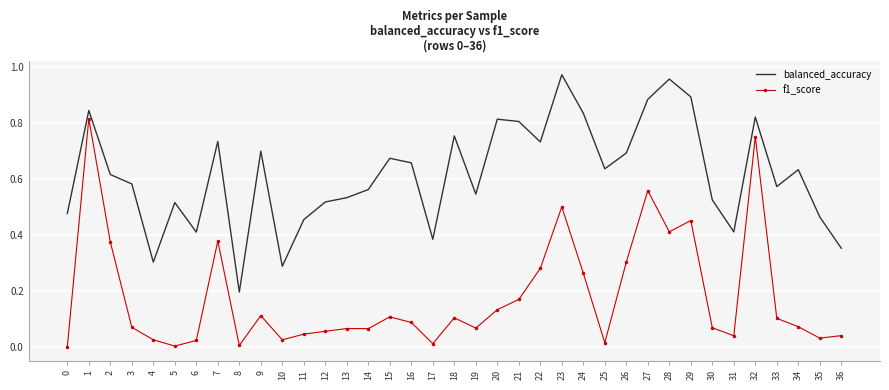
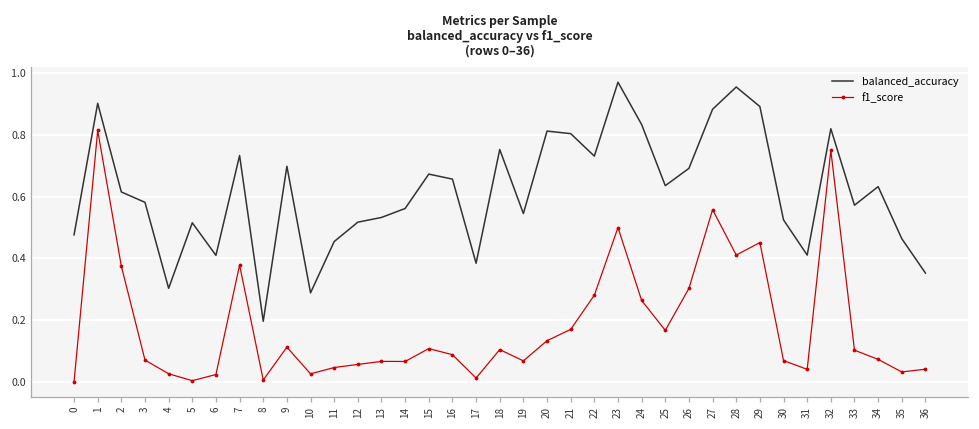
  {
    "balanced_accuracy": {
      "0": 0.48,
-     "1": 0.84,
+     "1": 0.90,
      "2": 0.62,
      "3": 0.58,
      "4": 0.30,
      "5": 0.52,
      "6": 0.41,
      "7": 0.73,
      "8": 0.20,
      "9": 0.70,
      "10": 0.29,
      "11": 0.45,
      "12": 0.52,
      "13": 0.53,
      "14": 0.56,
      "15": 0.67,
      "16": 0.66,
      "17": 0.38,
      "18": 0.75,
      "19": 0.55,
      "20": 0.81,
      "21": 0.80,
      "22": 0.73,
      "23": 0.97,
      "24": 0.83,
      "25": 0.64,
      "26": 0.69,
      "27": 0.88,
      "28": 0.96,
      "29": 0.89,
      "30": 0.52,
      "31": 0.41,
      "32": 0.82,
      "33": 0.57,
      "34": 0.63,
      "35": 0.46,
      "36": 0.35
    },
    "f1_score": {
      "0": 0.00,
      "1": 0.81,
      "2": 0.38,
      "3": 0.07,
      "4": 0.03,
      "5": 0.00,
      "6": 0.02,
      "7": 0.38,
      "8": 0.01,
      "9": 0.11,
      "10": 0.03,
      "11": 0.05,
      "12": 0.06,
      "13": 0.07,
      "14": 0.07,
      "15": 0.11,
      "16": 0.09,
      "17": 0.01,
      "18": 0.10,
      "19": 0.07,
      "20": 0.13,
      "21": 0.17,
      "22": 0.28,
      "23": 0.50,
      "24": 0.26,
-     "25": 0.02,
+     "25": 0.17,
      "26": 0.30,
      "27": 0.56,
      "28": 0.41,
      "29": 0.45,
      "30": 0.07,
      "31": 0.04,
      "32": 0.75,
      "33": 0.10,
      "34": 0.07,
      "35": 0.03,
      "36": 0.04
    }
  }
